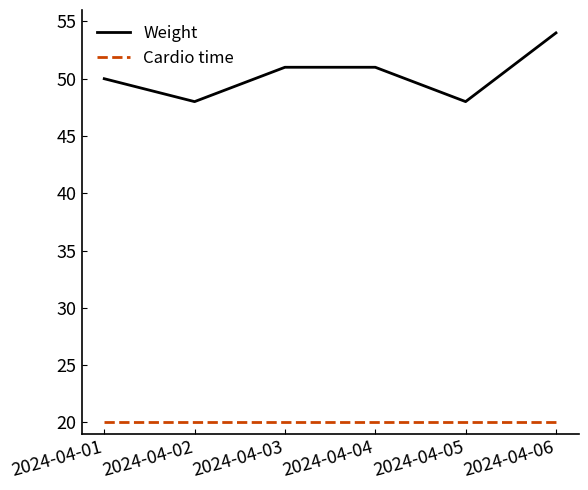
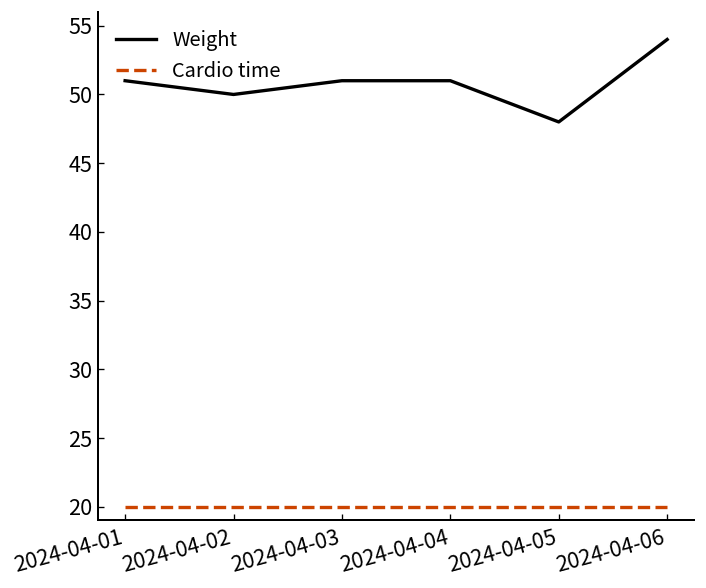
  {
    "Weight": {
-     "2024-04-01": 50,
-     "2024-04-02": 48,
+     "2024-04-01": 51,
+     "2024-04-02": 50,
      "2024-04-03": 51,
      "2024-04-04": 51,
      "2024-04-05": 48,
      "2024-04-06": 54
    },
    "Cardio time": {
      "2024-04-01": 20,
      "2024-04-02": 20,
      "2024-04-03": 20,
      "2024-04-04": 20,
      "2024-04-05": 20,
      "2024-04-06": 20
    }
  }
